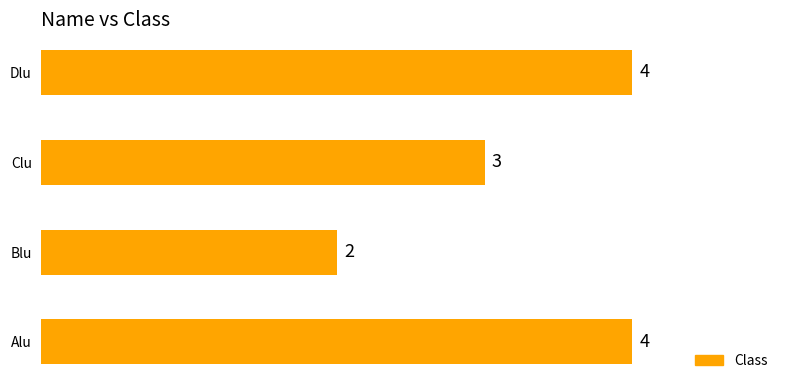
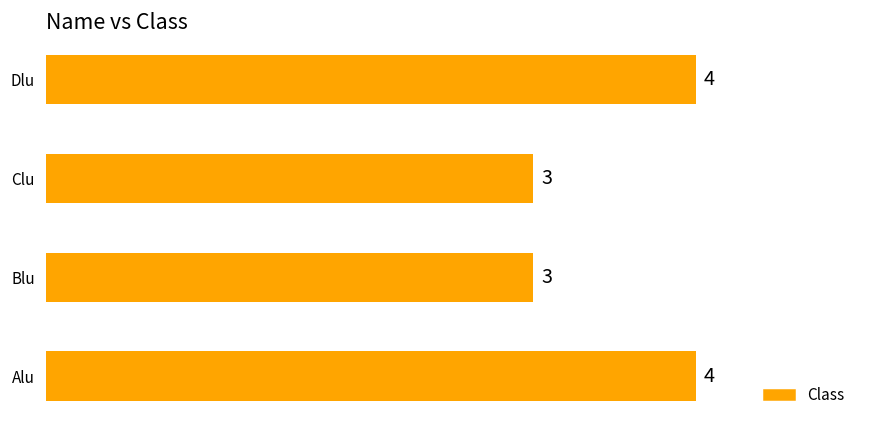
  {
    "Dlu": 4,
    "Clu": 3,
-   "Blu": 2,
+   "Blu": 3,
    "Alu": 4
  }
